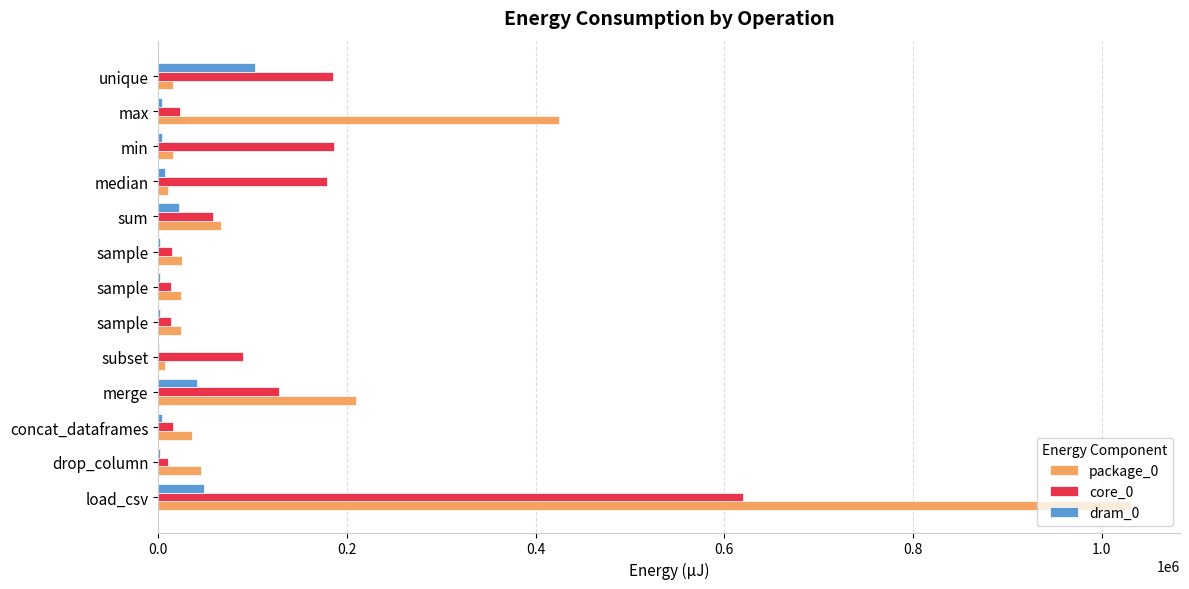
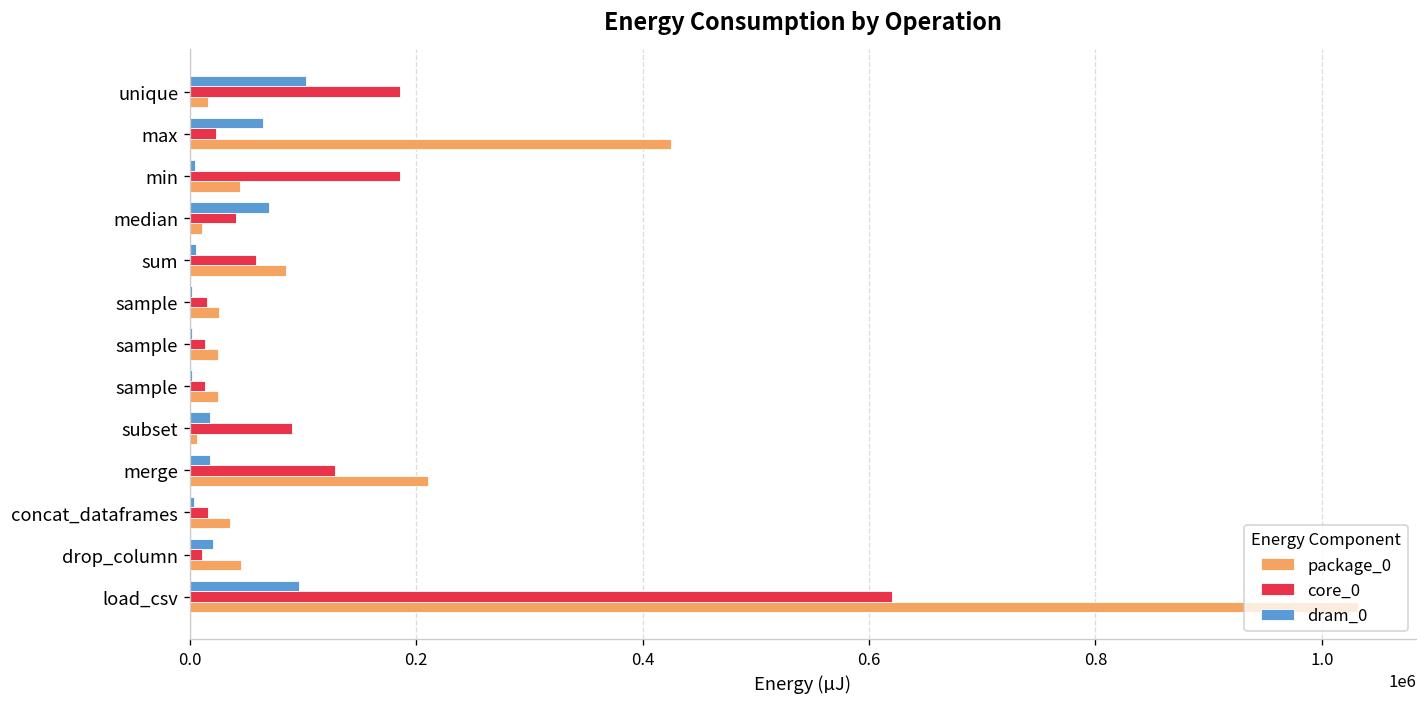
  {
    "package_0": {
      "unique": 20000,
      "max": 420000,
-     "min": 20000,
+     "min": 40000,
      "median": 10000,
-     "sum": 70000,
+     "sum": 80000,
      "subset": 10000,
      "merge": 210000,
      "concat_dataframes": 40000,
      "drop_column": 40000
    },
    "core_0": {
      "unique": 190000,
      "max": 20000,
      "min": 190000,
-     "median": 180000,
+     "median": 40000,
      "sum": 60000,
      "subset": 90000,
      "merge": 130000,
      "concat_dataframes": 20000,
      "drop_column": 10000,
      "load_csv": 620000
    },
    "dram_0": {
      "unique": 100000,
-     "max": 0,
+     "max": 60000,
      "min": 0,
-     "median": 10000,
-     "sum": 20000,
-     "subset": 0,
-     "merge": 40000,
+     "median": 70000,
+     "sum": 10000,
+     "subset": 20000,
+     "merge": 20000,
      "concat_dataframes": 0,
-     "drop_column": 0,
-     "load_csv": 50000
+     "drop_column": 20000,
+     "load_csv": 100000
    }
  }
